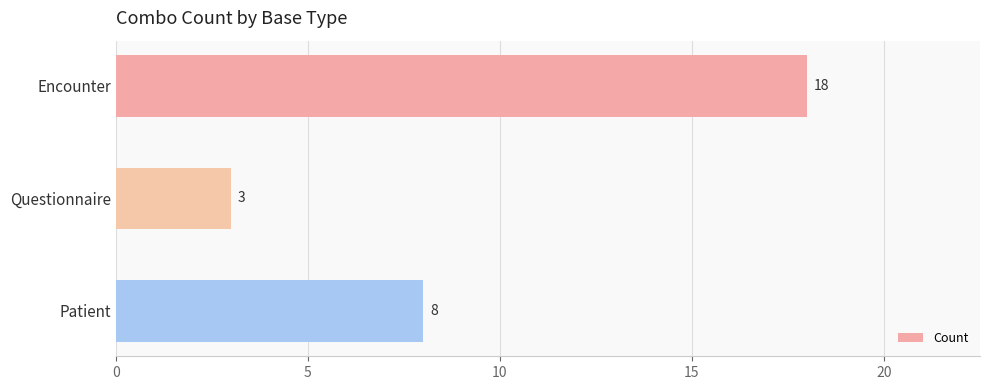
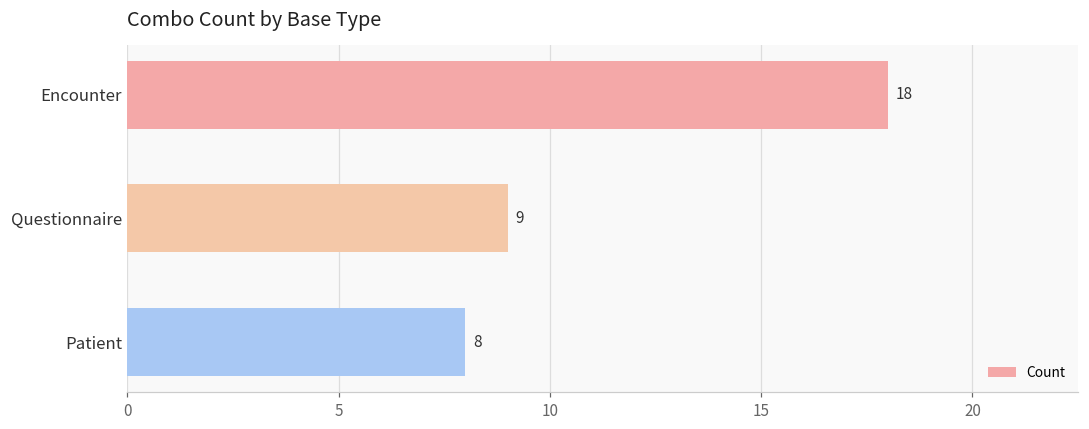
  {
    "Encounter": 18,
-   "Questionnaire": 3,
+   "Questionnaire": 9,
    "Patient": 8
  }
